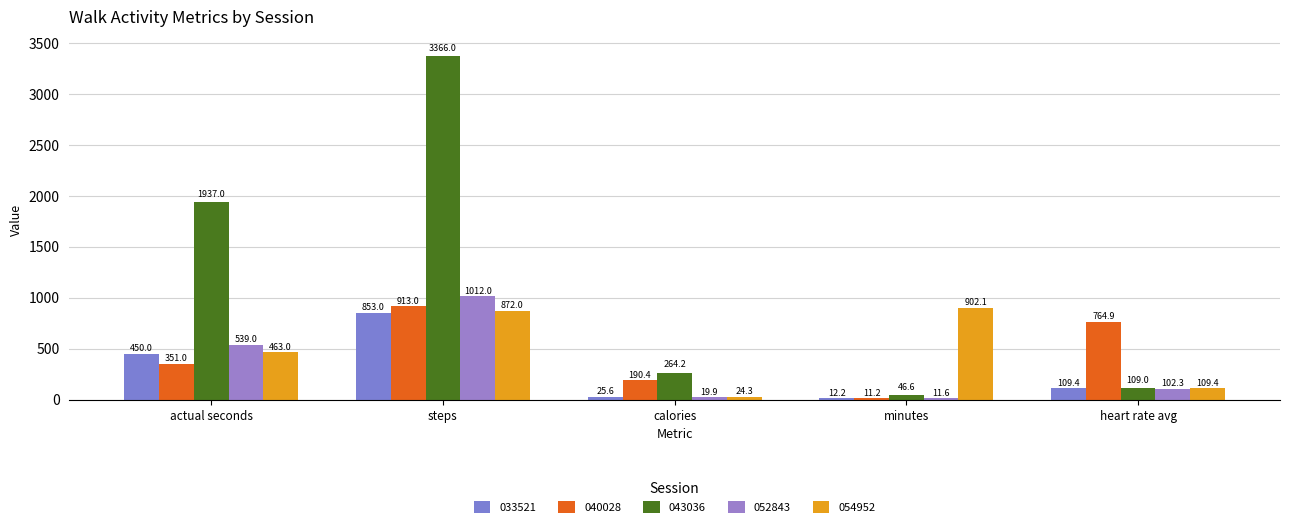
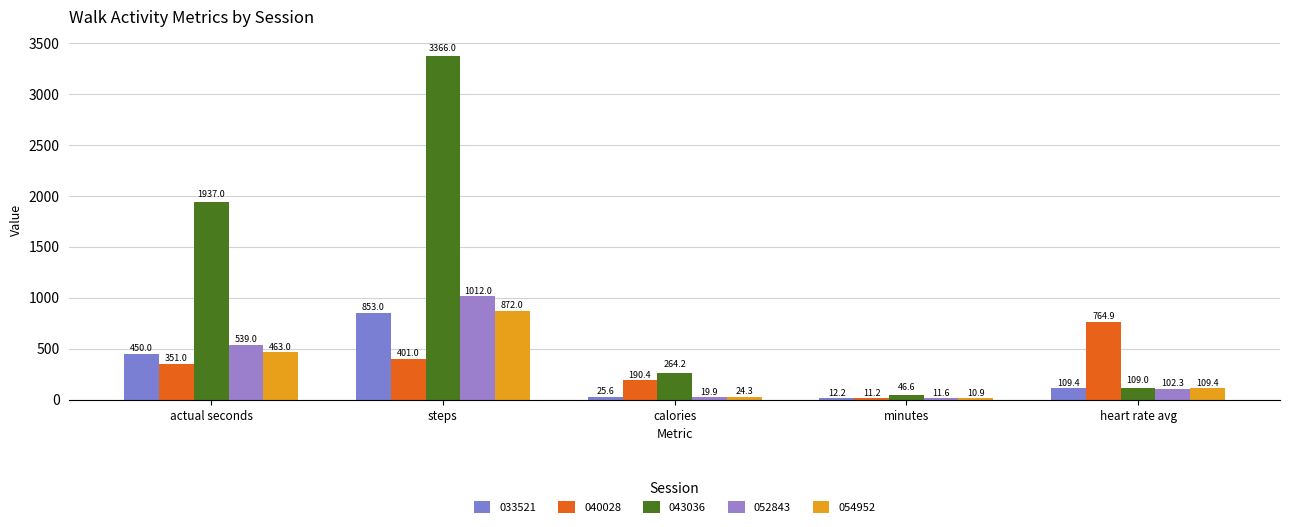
  {
    "040028": {
      "actual seconds": 351.0,
-     "steps": 913.0,
+     "steps": 401.0,
      "calories": 190.4,
      "minutes": 11.2,
      "heart rate avg": 764.9
    },
    "043036": {
      "actual seconds": 1937.0,
      "steps": 3366.0,
      "calories": 264.2,
      "minutes": 46.6,
      "heart rate avg": 109.0
    },
    "054952": {
      "actual seconds": 463.0,
      "steps": 872.0,
      "calories": 24.3,
-     "minutes": 902.1,
+     "minutes": 10.9,
      "heart rate avg": 109.4
    }
  }
